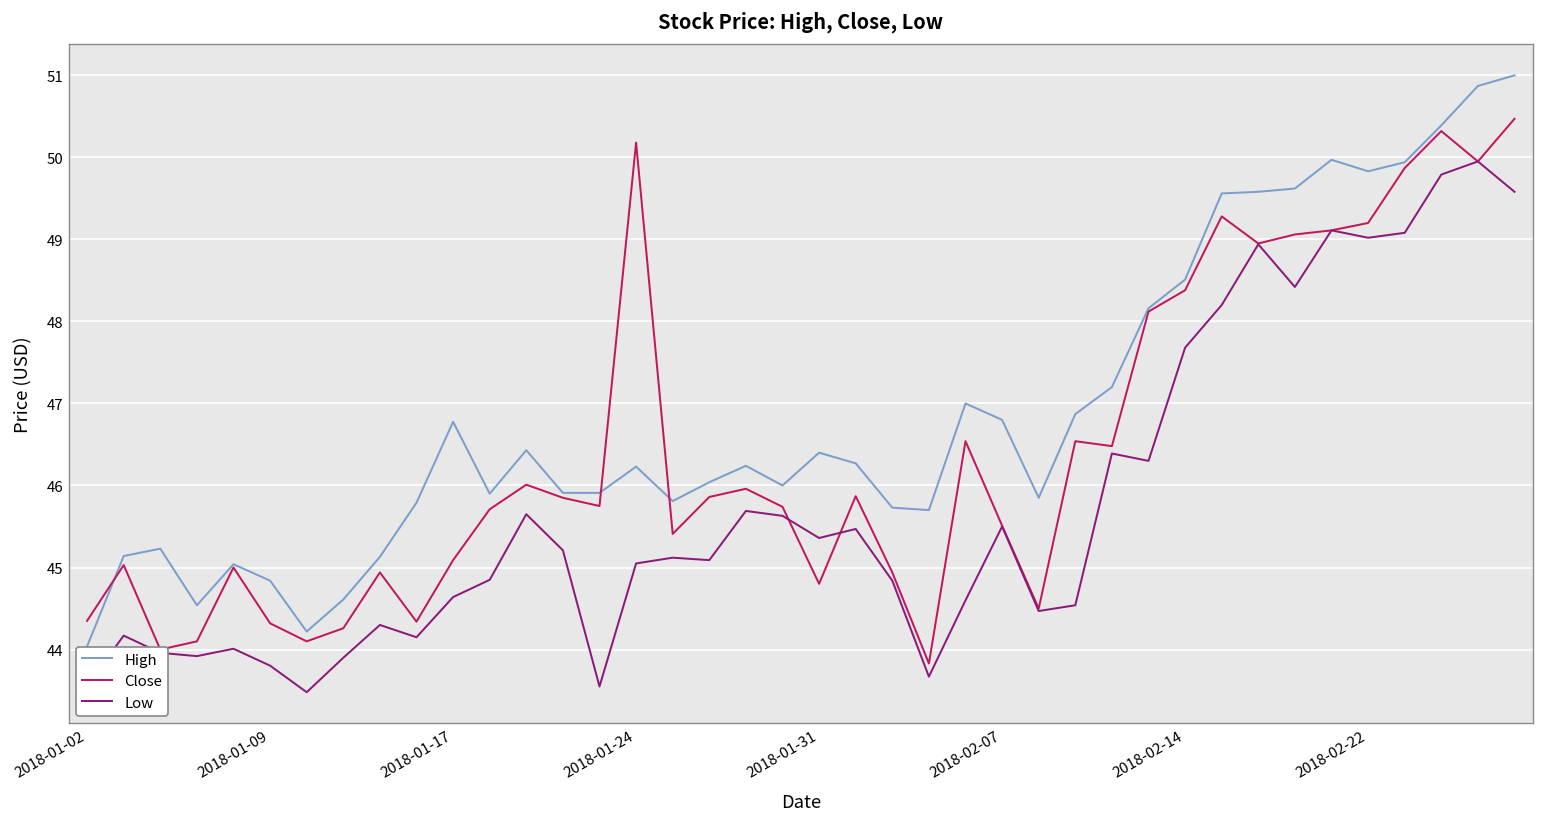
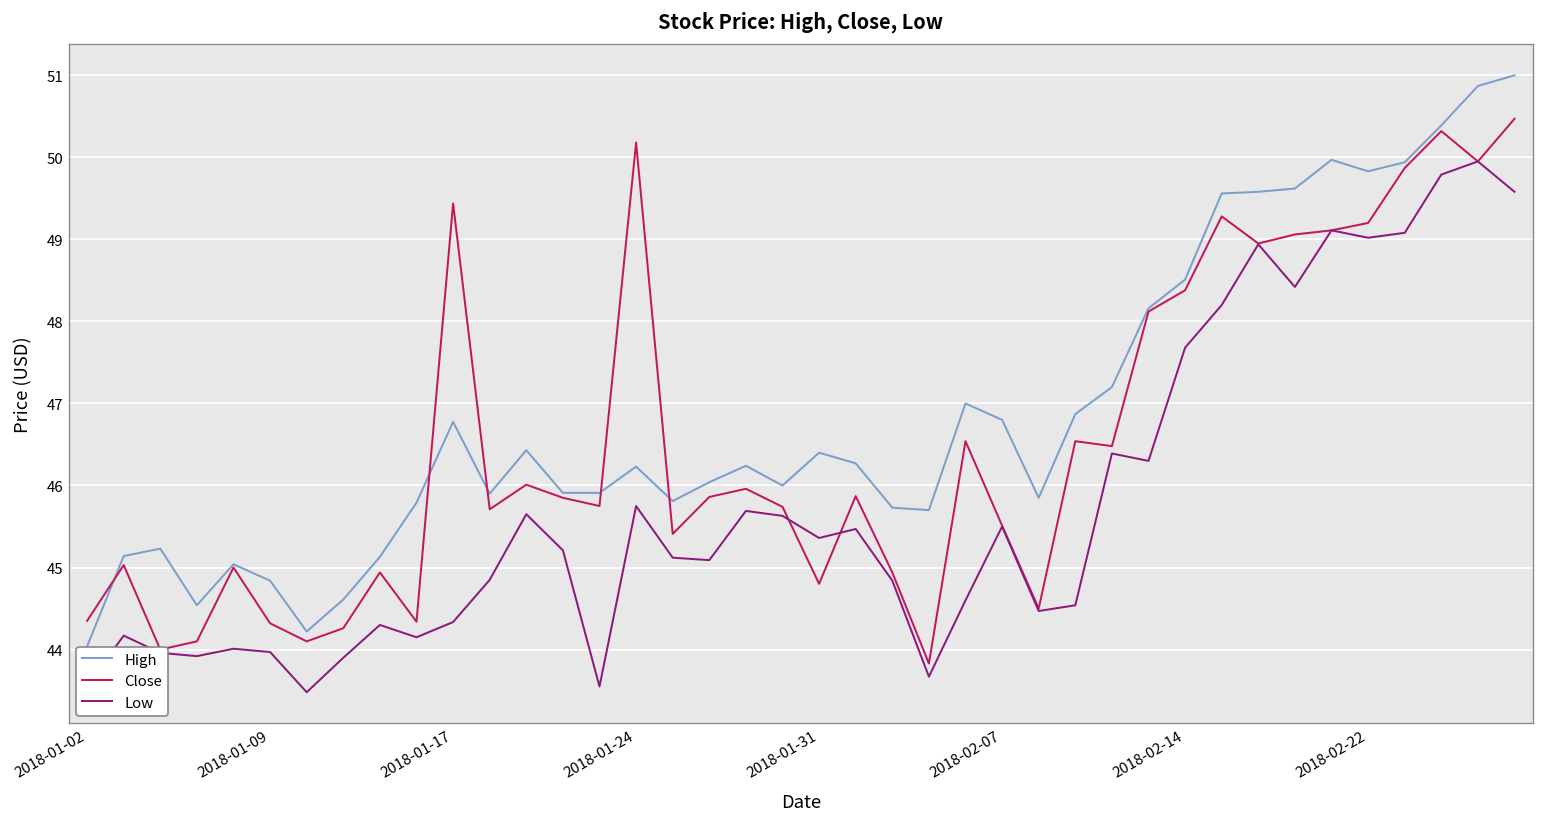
  {
    "High": {
      "2018-01-09": 44.8,
      "2018-01-17": 46.8,
      "2018-01-24": 46.2,
      "2018-01-31": 46.4,
      "2018-02-07": 46.8,
      "2018-02-14": 48.5,
      "2018-02-22": 49.8
    },
    "Close": {
      "2018-01-02": 44.3,
      "2018-01-09": 44.3,
-     "2018-01-17": 45.1,
+     "2018-01-17": 49.4,
      "2018-01-24": 50.2,
      "2018-01-31": 44.8,
      "2018-02-14": 48.4,
      "2018-02-22": 49.2
    },
    "Low": {
-     "2018-01-09": 43.8,
-     "2018-01-17": 44.6,
-     "2018-01-24": 45.0,
+     "2018-01-09": 44.0,
+     "2018-01-17": 44.3,
+     "2018-01-24": 45.7,
      "2018-01-31": 45.4,
      "2018-02-14": 47.7,
      "2018-02-22": 49.0
    }
  }
